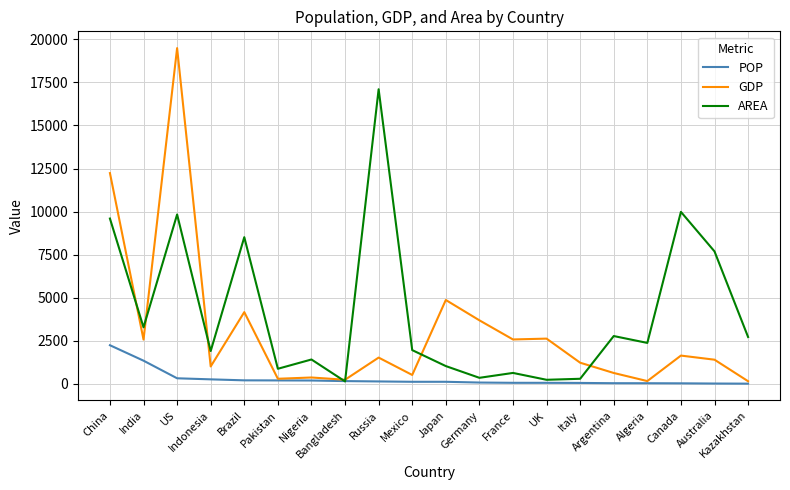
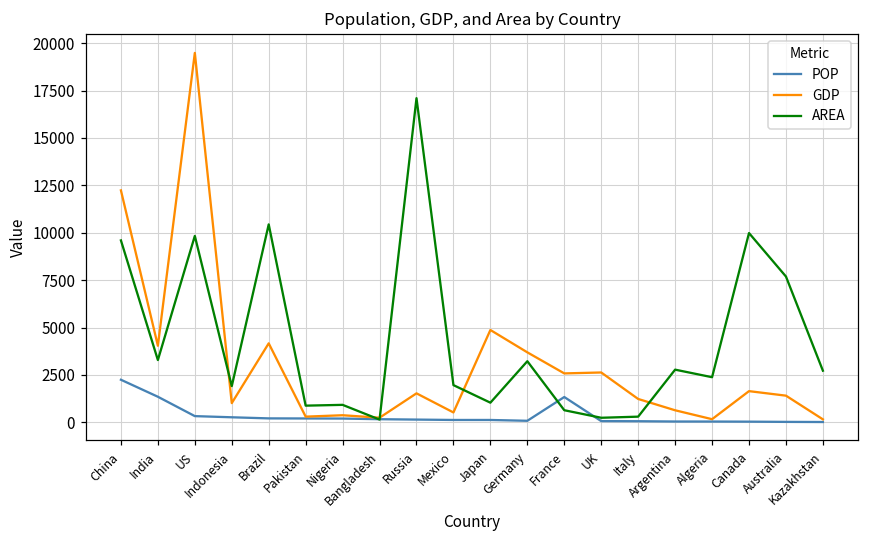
  {
    "POP": {
      "China": 2200,
      "India": 1400,
      "US": 300,
      "Indonesia": 300,
      "Brazil": 200,
      "Nigeria": 200,
      "Russia": 100,
      "Mexico": 100,
      "Japan": 100,
      "Germany": 100,
-     "France": 100,
+     "France": 1300,
      "UK": 100,
      "Italy": 100,
      "Argentina": 0,
      "Canada": 0,
      "Australia": 0
    },
    "GDP": {
      "China": 12200,
-     "India": 2600,
+     "India": 4000,
      "US": 19500,
      "Indonesia": 1000,
      "Brazil": 4200,
      "Nigeria": 400,
      "Russia": 1500,
      "Mexico": 500,
      "Japan": 4900,
      "Germany": 3700,
      "France": 2600,
      "UK": 2600,
      "Italy": 1200,
      "Argentina": 600,
      "Canada": 1600,
      "Australia": 1400
    },
    "AREA": {
      "China": 9600,
      "India": 3300,
      "US": 9800,
      "Indonesia": 1900,
-     "Brazil": 8500,
+     "Brazil": 10400,
      "Pakistan": 900,
-     "Nigeria": 1400,
+     "Nigeria": 900,
      "Russia": 17100,
      "Mexico": 2000,
      "Japan": 1000,
-     "Germany": 400,
+     "Germany": 3200,
      "France": 600,
      "UK": 200,
      "Italy": 300,
      "Argentina": 2800,
      "Algeria": 2400,
      "Canada": 10000,
      "Australia": 7700,
      "Kazakhstan": 2700
    }
  }
